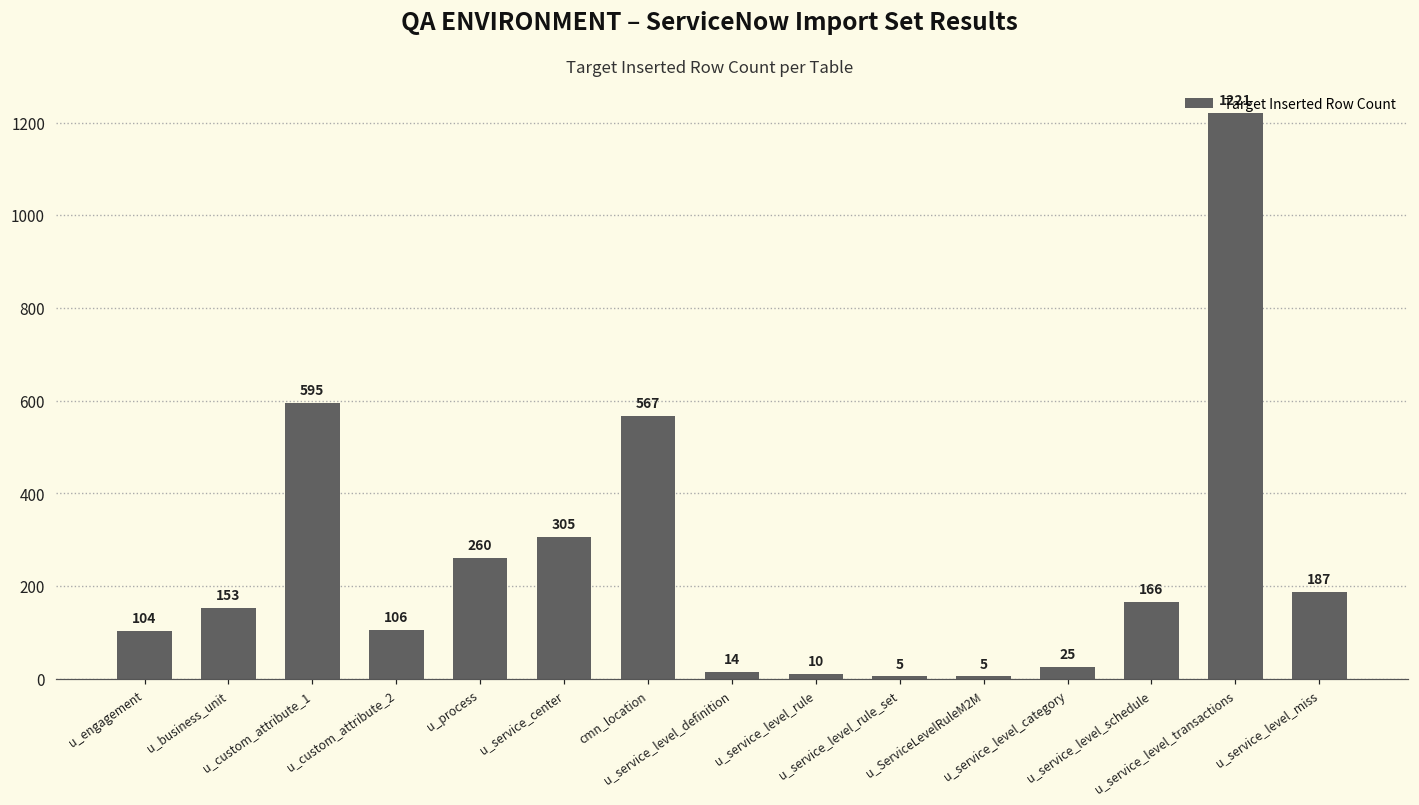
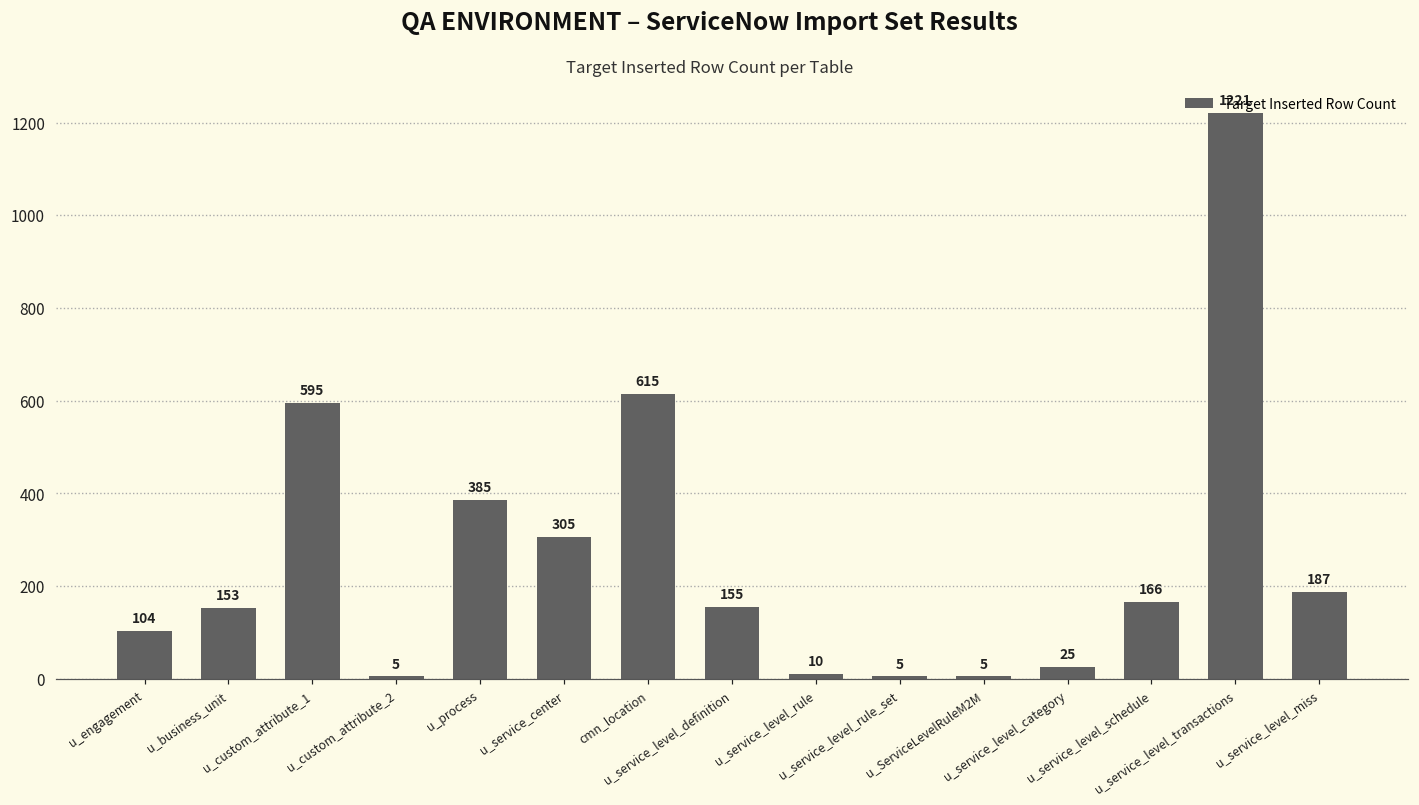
  {
    "u_engagement": 104,
    "u_business_unit": 153,
    "u_custom_attribute_1": 595,
-   "u_custom_attribute_2": 106,
-   "u_process": 260,
+   "u_custom_attribute_2": 5,
+   "u_process": 385,
    "u_service_center": 305,
-   "cmn_location": 567,
-   "u_service_level_definition": 14,
+   "cmn_location": 615,
+   "u_service_level_definition": 155,
    "u_service_level_rule": 10,
    "u_service_level_rule_set": 5,
    "u_ServiceLevelRuleM2M": 5,
    "u_service_level_category": 25,
    "u_service_level_schedule": 166,
    "u_service_level_transactions": 1221,
    "u_service_level_miss": 187
  }
